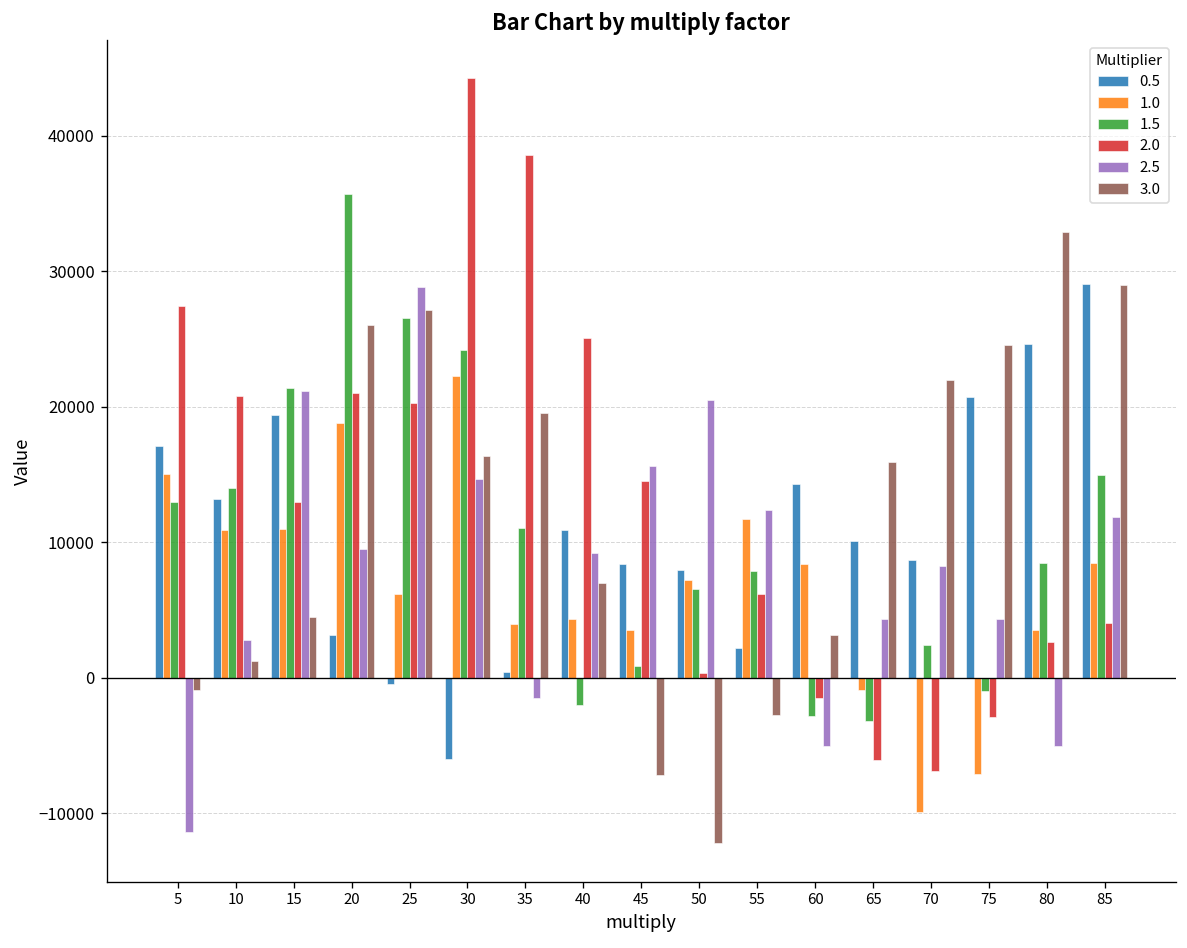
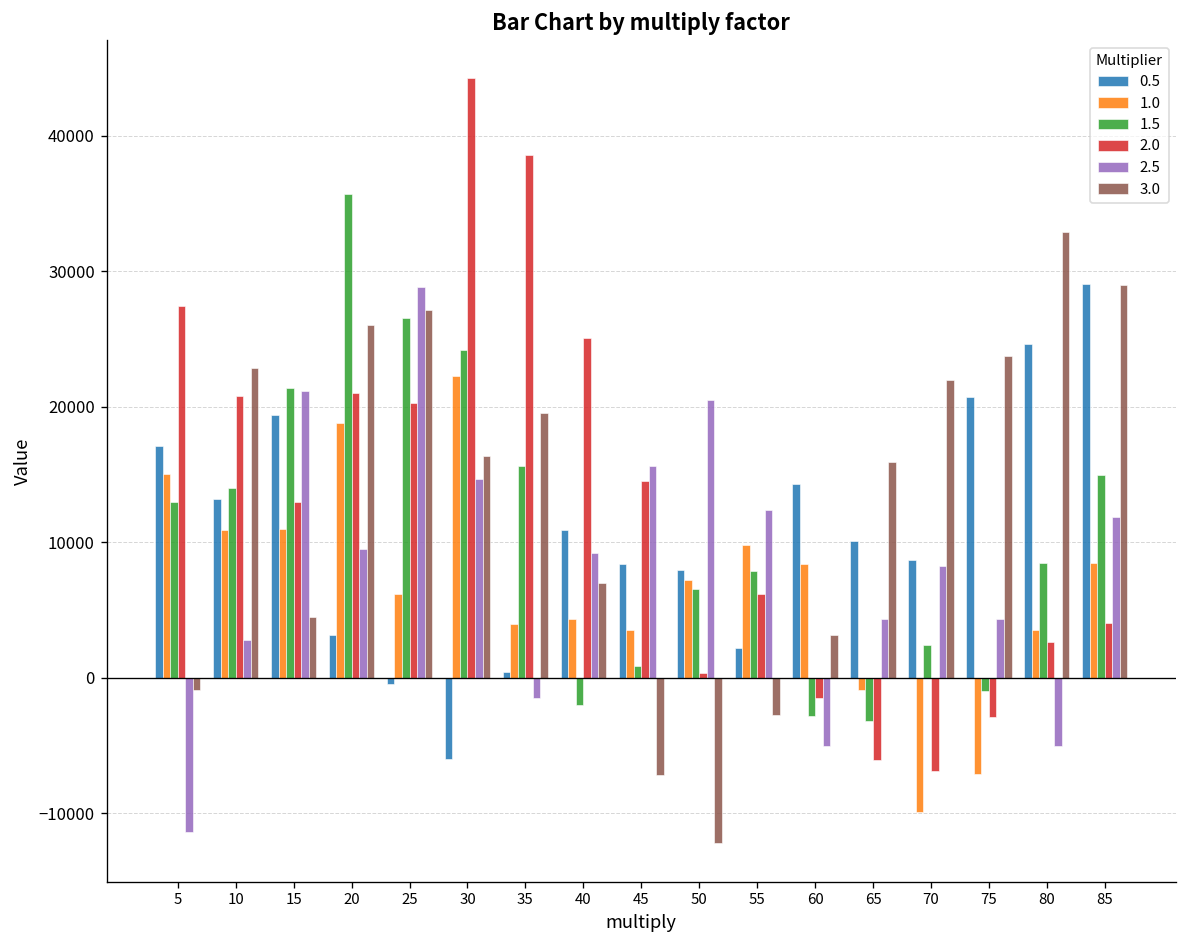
  {
    "0.5": {
      "5": 17100,
      "10": 13200,
      "15": 19300,
      "20": 3100,
      "25": -500,
      "30": -6000,
      "35": 400,
      "40": 10900,
      "45": 8400,
      "50": 8000,
      "55": 2200,
      "60": 14300,
      "65": 10100,
      "70": 8700,
      "75": 20700,
      "80": 24600,
      "85": 29100
    },
    "1.0": {
      "5": 15000,
      "10": 10900,
      "15": 11000,
      "20": 18800,
      "25": 6200,
      "30": 22300,
      "35": 4000,
      "40": 4300,
      "45": 3500,
      "50": 7200,
-     "55": 11700,
+     "55": 9800,
      "60": 8400,
      "65": -900,
      "70": -9900,
      "75": -7200,
      "80": 3500,
      "85": 8400
    },
    "1.5": {
      "5": 12900,
      "10": 14000,
      "15": 21300,
      "20": 35700,
      "25": 26600,
      "30": 24200,
-     "35": 11000,
+     "35": 15600,
      "40": -2000,
      "45": 900,
      "50": 6600,
      "55": 7900,
      "60": -2800,
      "65": -3200,
      "70": 2400,
      "75": -1000,
      "80": 8500,
      "85": 15000
    },
    "2.0": {
      "5": 27400,
      "10": 20800,
      "15": 13000,
      "20": 21000,
      "25": 20200,
      "30": 44200,
      "35": 38600,
      "40": 25000,
      "45": 14500,
      "50": 300,
      "55": 6100,
      "60": -1500,
      "65": -6100,
      "70": -6900,
      "75": -2900,
      "80": 2700,
      "85": 4000
    },
    "2.5": {
      "5": -11400,
      "10": 2800,
      "15": 21200,
      "20": 9500,
      "25": 28800,
      "30": 14700,
      "35": -1500,
      "40": 9200,
      "45": 15600,
      "50": 20500,
      "55": 12300,
      "60": -5000,
      "65": 4400,
      "70": 8200,
      "75": 4300,
      "80": -5100,
      "85": 11800
    },
    "3.0": {
      "5": -900,
-     "10": 1300,
+     "10": 22800,
      "15": 4500,
      "20": 26000,
      "25": 27200,
      "30": 16300,
      "35": 19500,
      "40": 7000,
      "45": -7200,
      "50": -12200,
      "55": -2800,
      "60": 3100,
      "65": 15900,
      "70": 21900,
-     "75": 24500,
+     "75": 23700,
      "80": 32900,
      "85": 29000
    }
  }
